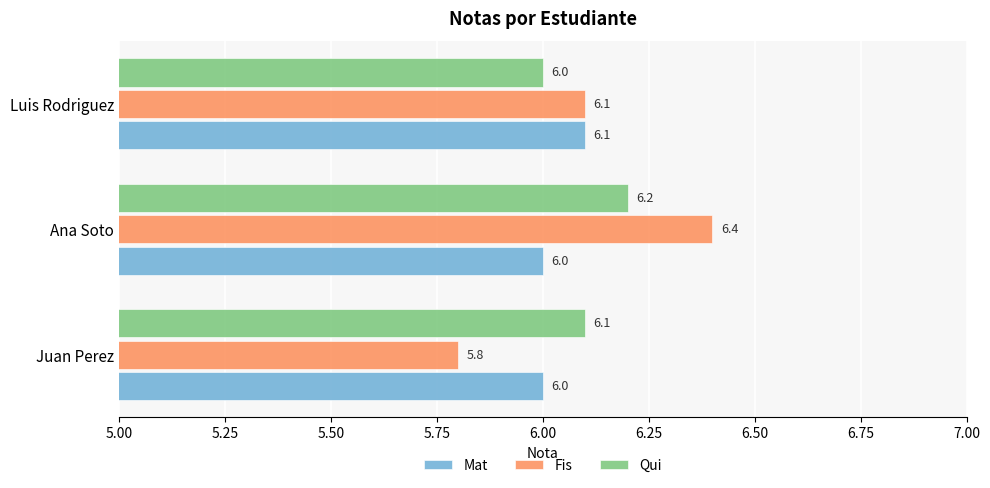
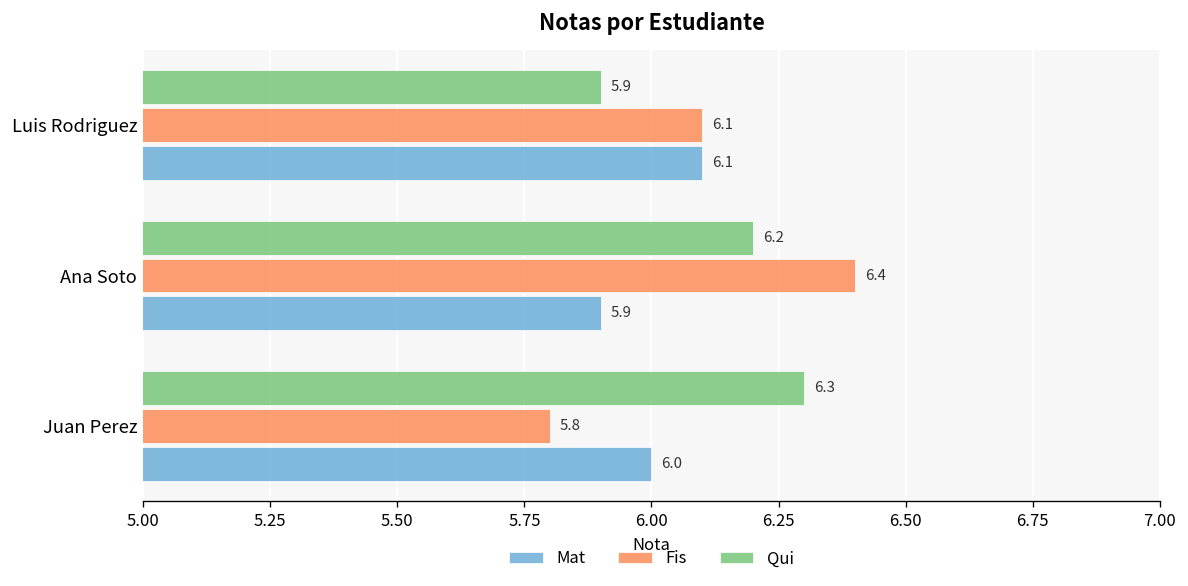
  {
    "Mat": {
      "Luis Rodriguez": 6.1,
-     "Ana Soto": 6.0,
+     "Ana Soto": 5.9,
      "Juan Perez": 6.0
    },
    "Fis": {
      "Luis Rodriguez": 6.1,
      "Ana Soto": 6.4,
      "Juan Perez": 5.8
    },
    "Qui": {
-     "Luis Rodriguez": 6.0,
+     "Luis Rodriguez": 5.9,
      "Ana Soto": 6.2,
-     "Juan Perez": 6.1
+     "Juan Perez": 6.3
    }
  }
